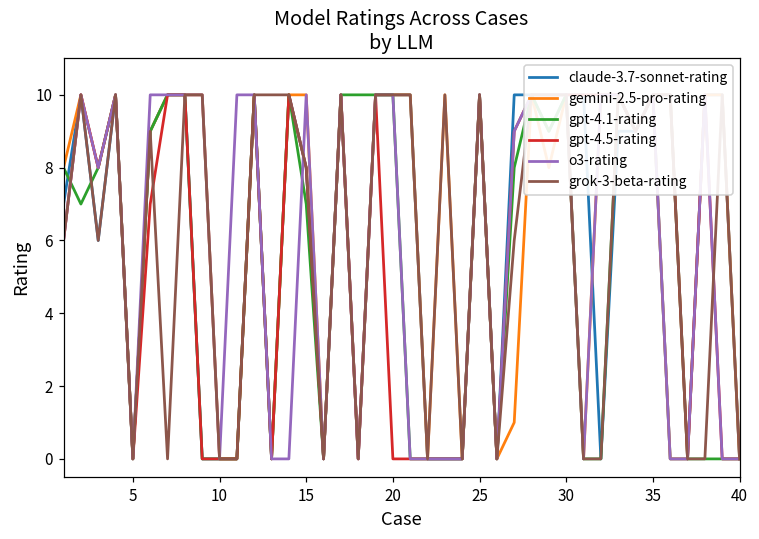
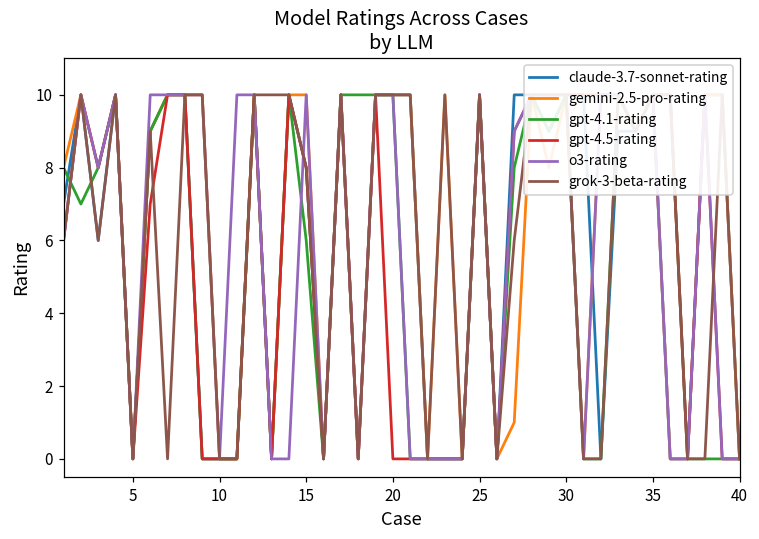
  {
    "gpt-4.1-rating": {
-     "15": 7
+     "15": 6
    },
    "gpt-4.5-rating": {
      "20": 0
    }
  }
